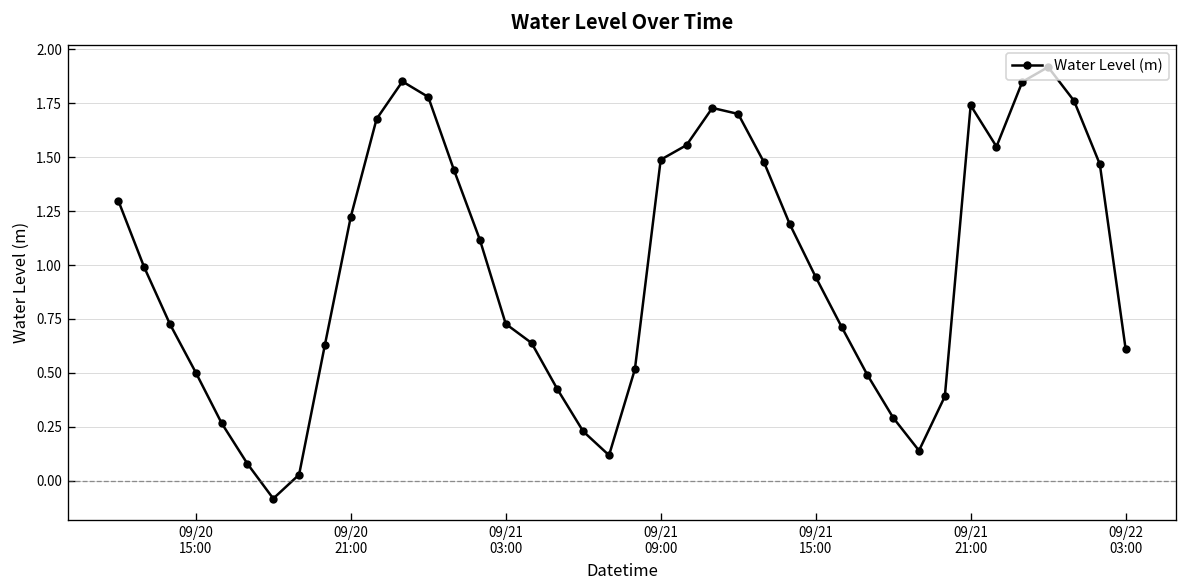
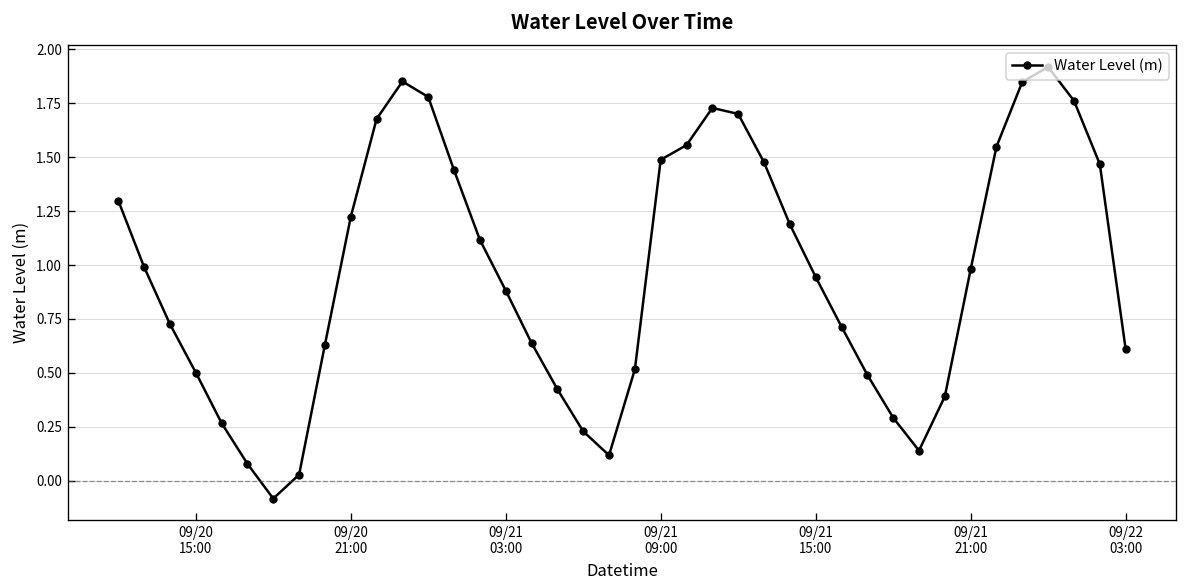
  {
    "09/20 15:00": 0.50,
    "09/20 21:00": 1.22,
-   "09/21 03:00": 0.73,
+   "09/21 03:00": 0.88,
    "09/21 09:00": 1.49,
    "09/21 15:00": 0.94,
-   "09/21 21:00": 1.74,
+   "09/21 21:00": 0.98,
    "09/22 03:00": 0.61
  }
